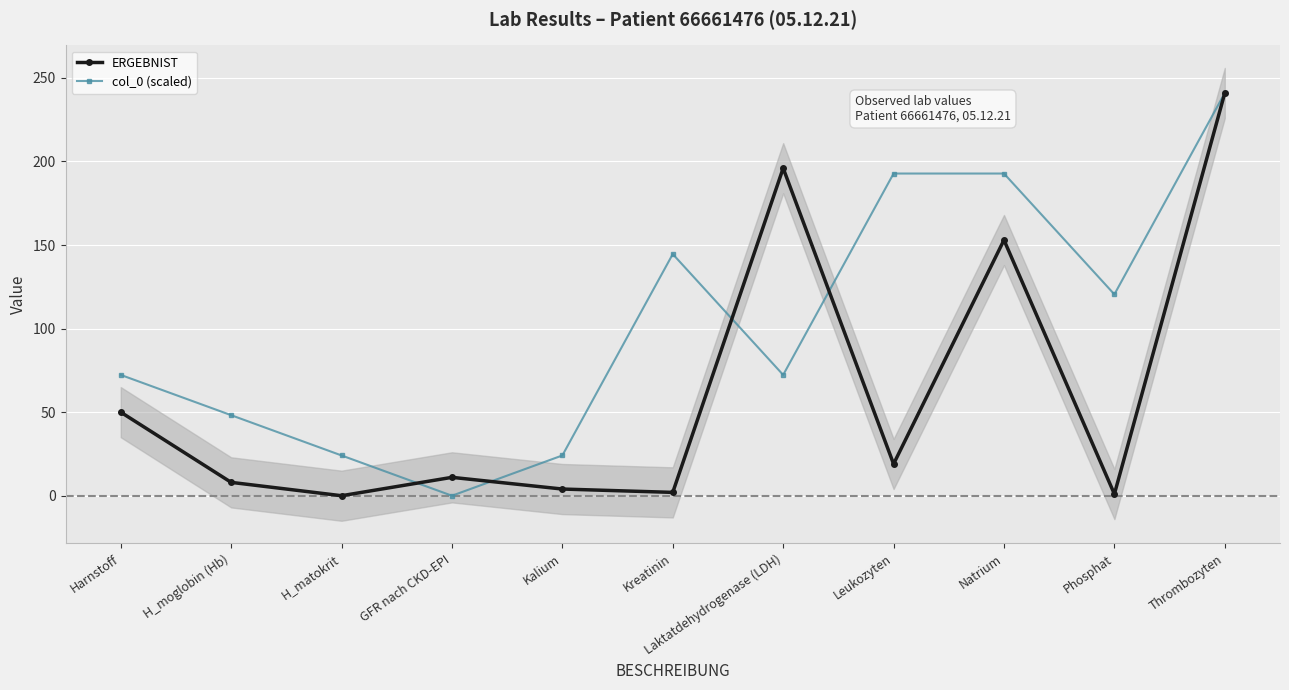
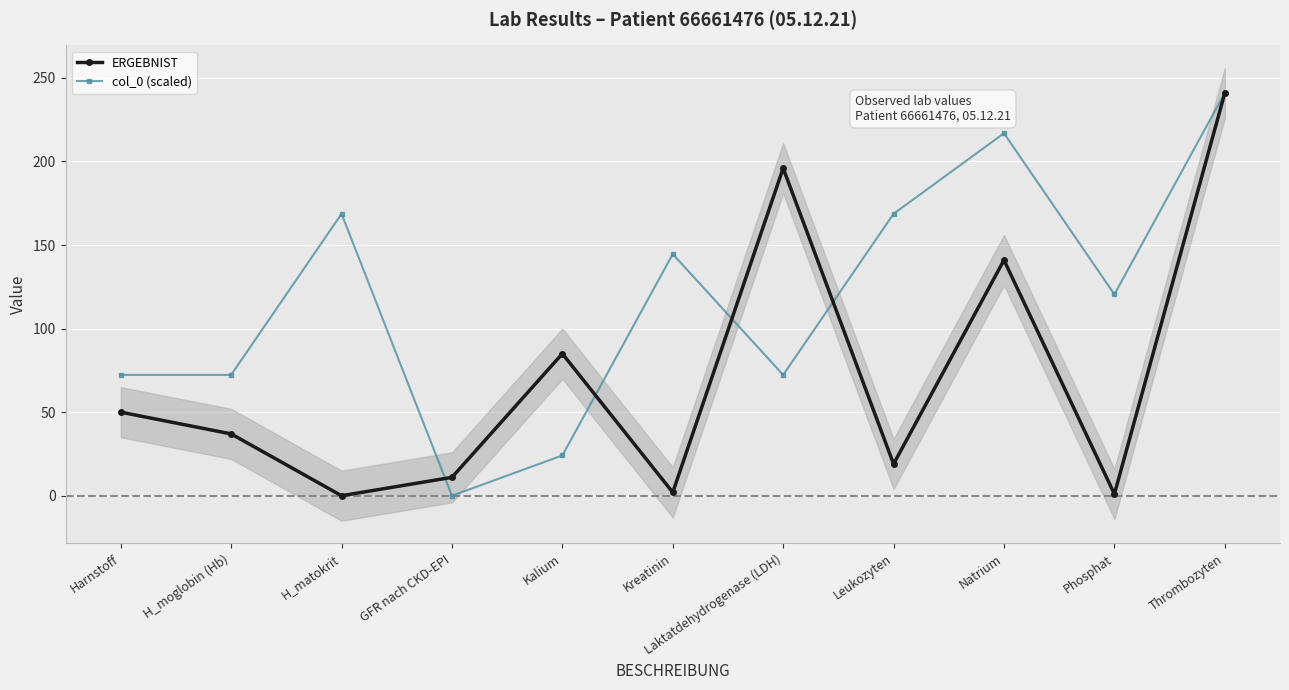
  {
    "ERGEBNIST": {
      "Harnstoff": 50,
-     "H_moglobin (Hb)": 8,
+     "H_moglobin (Hb)": 37,
      "H_matokrit": 0,
      "GFR nach CKD-EPI": 11,
-     "Kalium": 4,
+     "Kalium": 85,
      "Kreatinin": 2,
      "Laktatdehydrogenase (LDH)": 196,
      "Leukozyten": 19,
-     "Natrium": 153,
+     "Natrium": 141,
      "Phosphat": 1
    },
    "col_0 (scaled)": {
      "Harnstoff": 72,
-     "H_moglobin (Hb)": 48,
-     "H_matokrit": 24,
+     "H_moglobin (Hb)": 72,
+     "H_matokrit": 169,
      "GFR nach CKD-EPI": 0,
      "Kalium": 24,
      "Kreatinin": 145,
      "Laktatdehydrogenase (LDH)": 72,
-     "Leukozyten": 193,
-     "Natrium": 193,
+     "Leukozyten": 169,
+     "Natrium": 217,
      "Phosphat": 121
    }
  }
